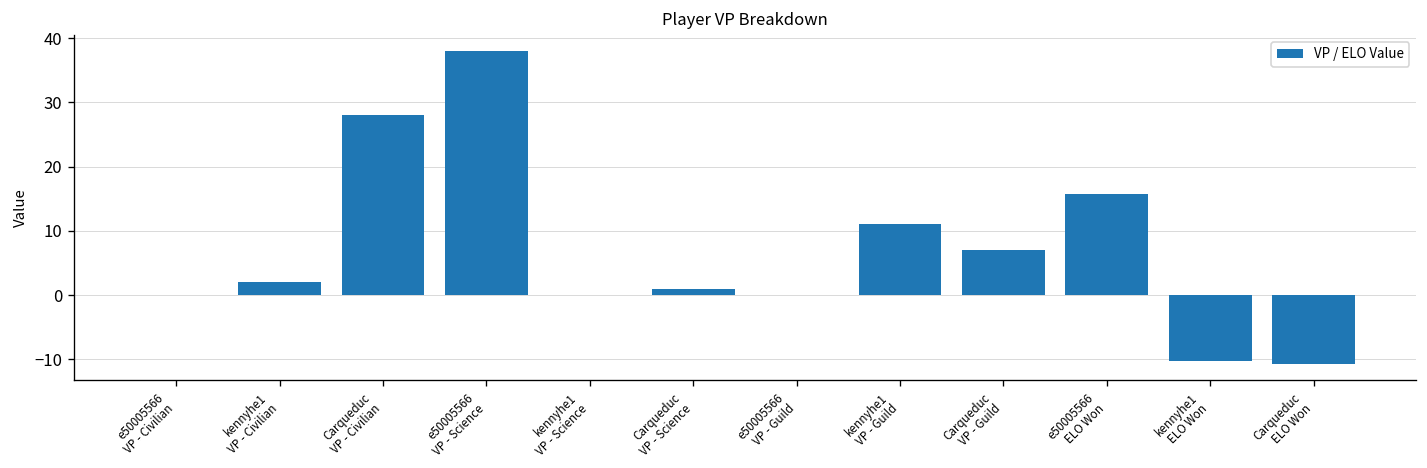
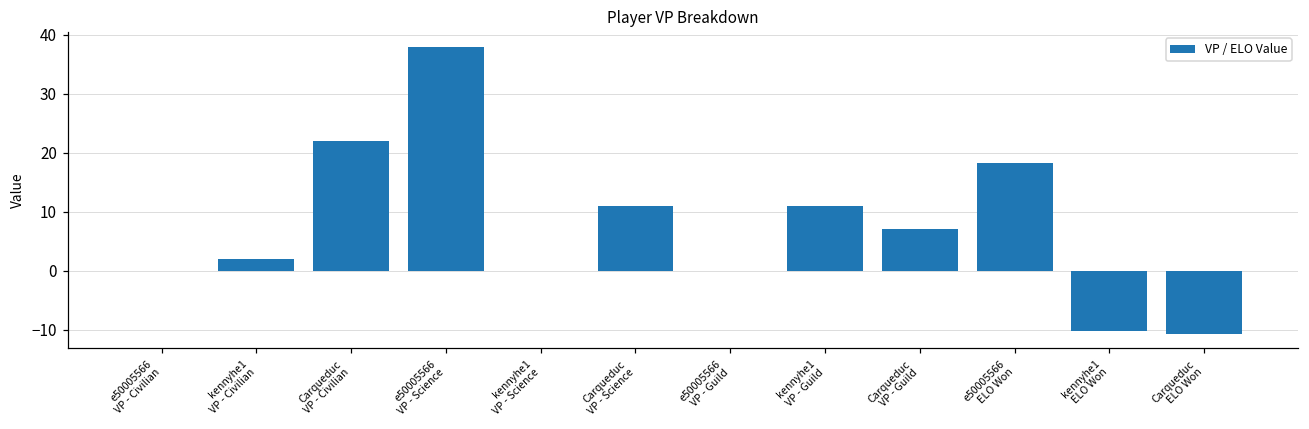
  {
    "e50005566 VP - Civilian": 0,
    "kennyhe1 VP - Civilian": 2,
-   "Carqueduc VP - Civilian": 28,
+   "Carqueduc VP - Civilian": 22,
    "e50005566 VP - Science": 38,
    "kennyhe1 VP - Science": 0,
-   "Carqueduc VP - Science": 1,
+   "Carqueduc VP - Science": 11,
    "e50005566 VP - Guild": 0,
    "kennyhe1 VP - Guild": 11,
    "Carqueduc VP - Guild": 7,
-   "e50005566 ELO Won": 16,
+   "e50005566 ELO Won": 18,
    "kennyhe1 ELO Won": -10,
    "Carqueduc ELO Won": -11
  }
